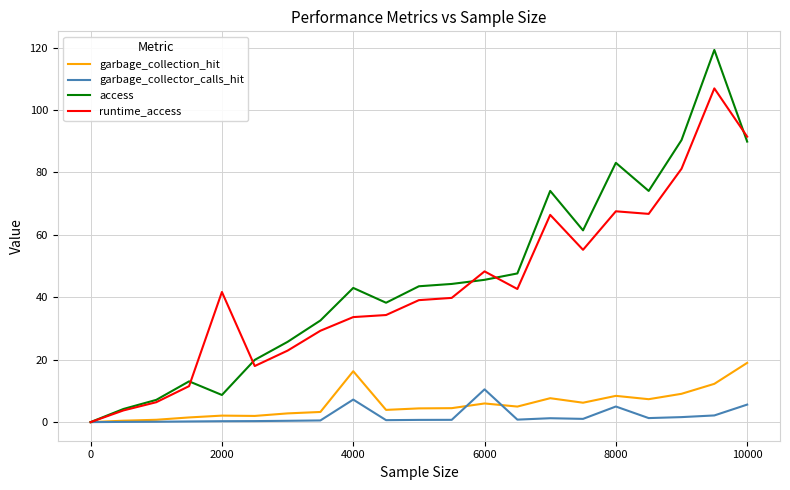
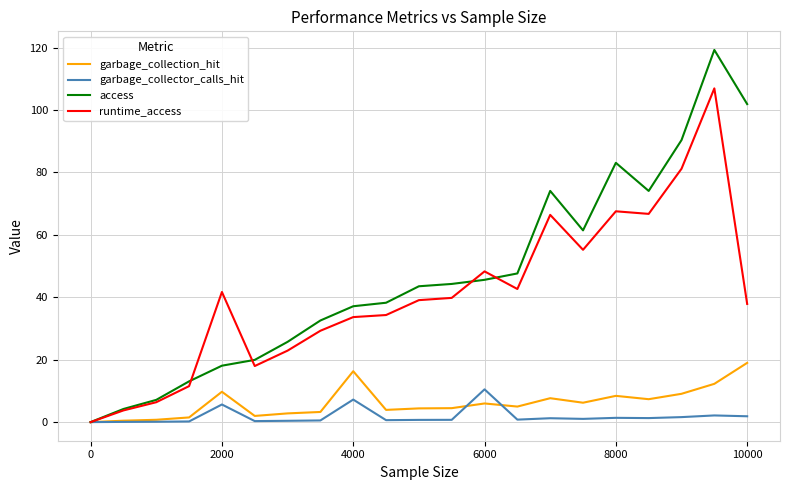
  {
    "garbage_collection_hit": {
-     "2000": 2,
+     "2000": 10,
      "4000": 16,
      "6000": 6,
      "8000": 8,
      "10000": 19
    },
    "garbage_collector_calls_hit": {
-     "2000": 0,
+     "2000": 6,
      "4000": 7,
      "6000": 10,
-     "8000": 5,
-     "10000": 6
+     "8000": 1,
+     "10000": 2
    },
    "access": {
-     "2000": 9,
-     "4000": 43,
+     "2000": 18,
+     "4000": 37,
      "6000": 46,
      "8000": 83,
-     "10000": 90
+     "10000": 102
    },
    "runtime_access": {
      "2000": 42,
      "4000": 34,
      "6000": 48,
      "8000": 68,
-     "10000": 91
+     "10000": 38
    }
  }
